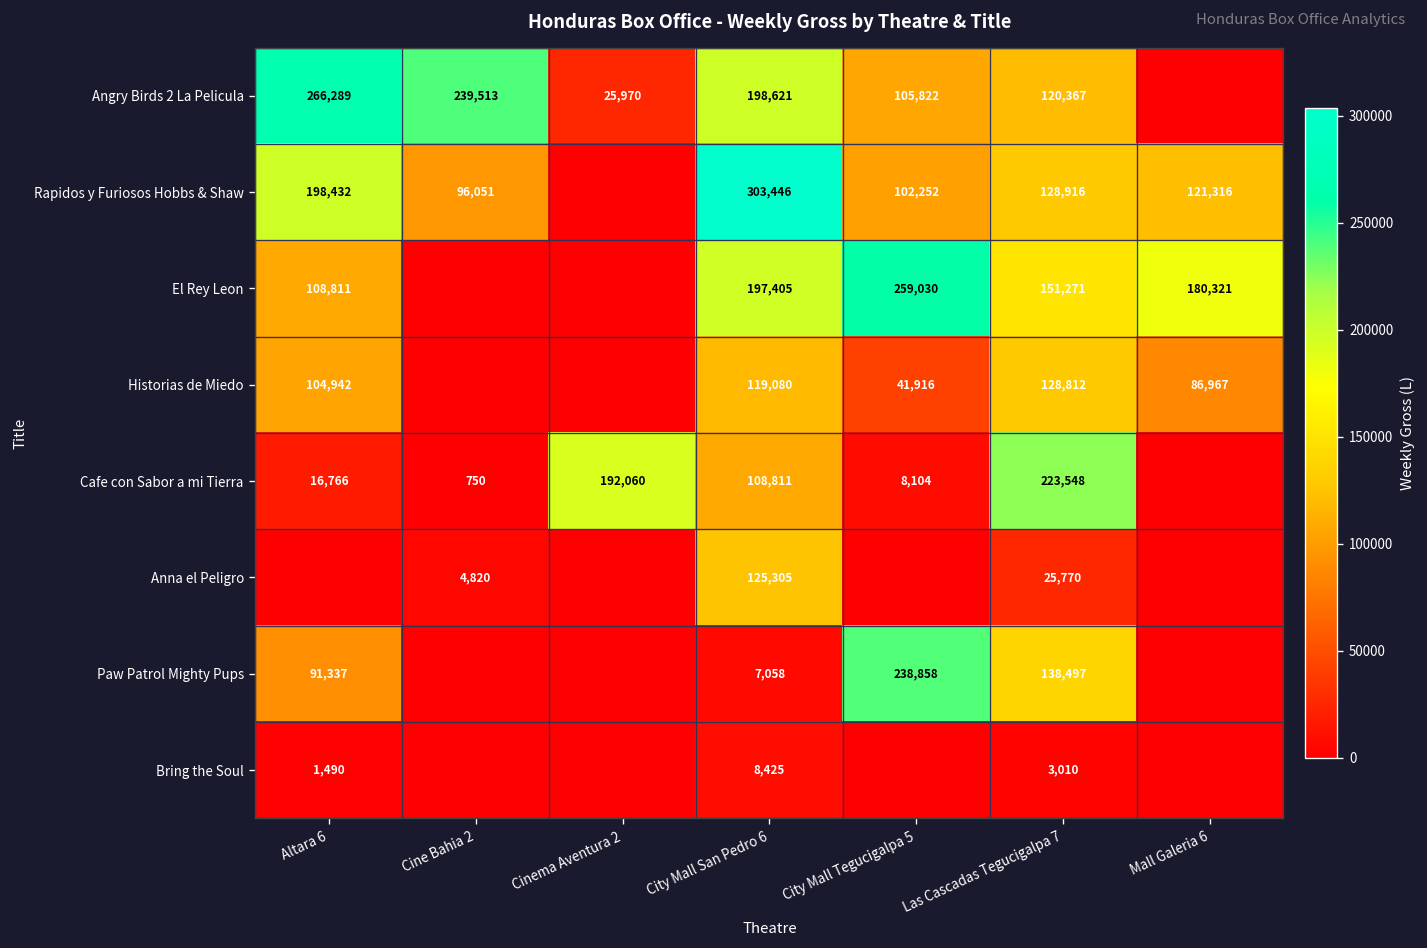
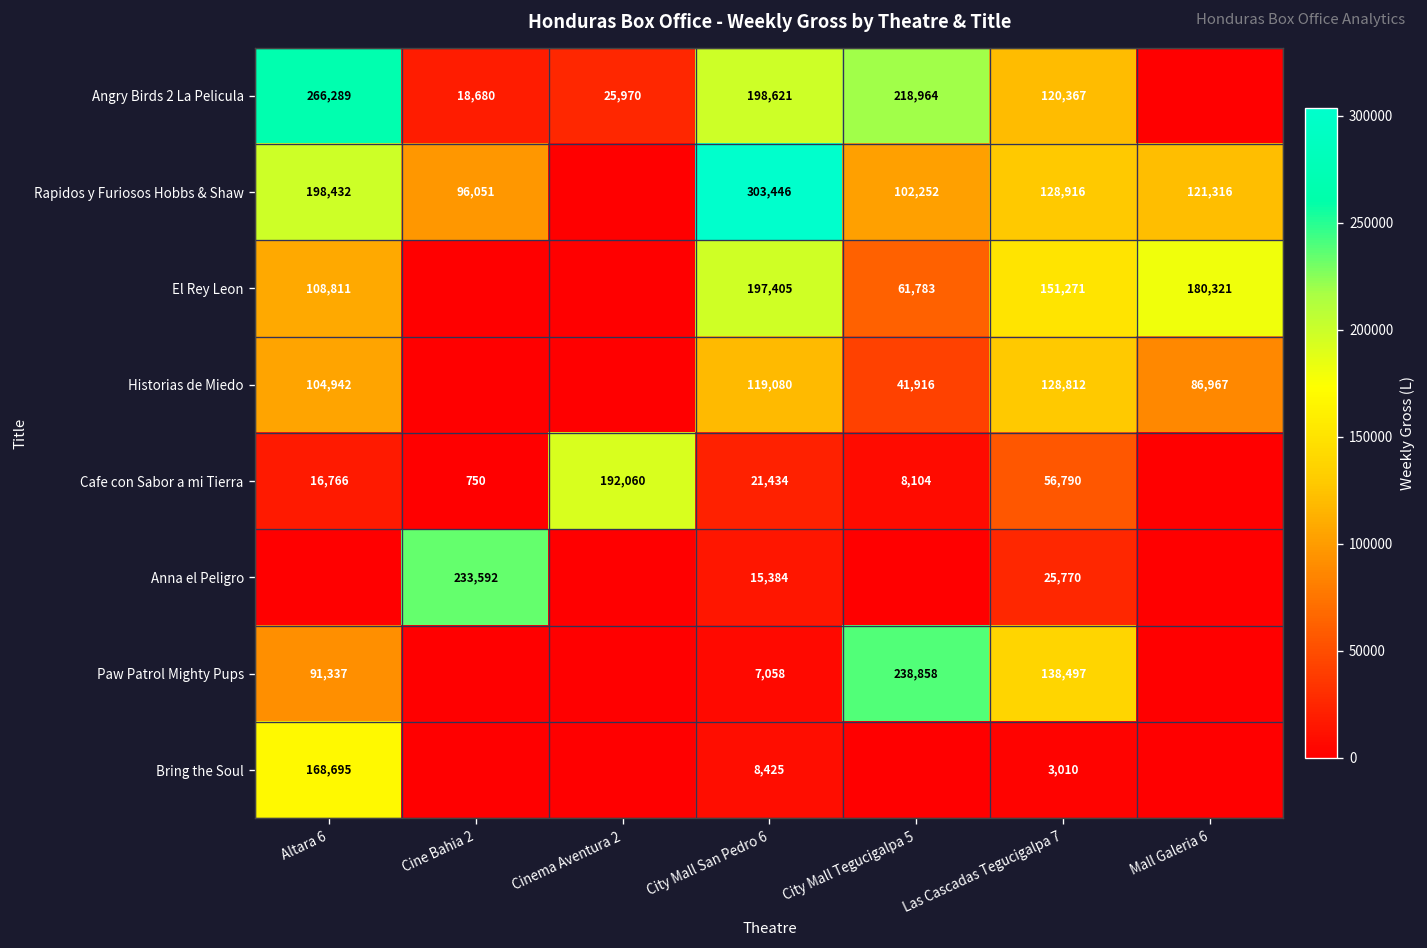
  {
    "Angry Birds 2 La Pelicula": {
      "Altara 6": "266,289",
-     "Cine Bahia 2": "239,513",
+     "Cine Bahia 2": "18,680",
      "Cinema Aventura 2": "25,970",
      "City Mall San Pedro 6": "198,621",
-     "City Mall Tegucigalpa 5": "105,822",
+     "City Mall Tegucigalpa 5": "218,964",
      "Las Cascadas Tegucigalpa 7": "120,367"
    },
    "Rapidos y Furiosos Hobbs & Shaw": {
      "Altara 6": "198,432",
      "Cine Bahia 2": "96,051",
      "City Mall San Pedro 6": "303,446",
      "City Mall Tegucigalpa 5": "102,252",
      "Las Cascadas Tegucigalpa 7": "128,916",
      "Mall Galeria 6": "121,316"
    },
    "El Rey Leon": {
      "Altara 6": "108,811",
      "City Mall San Pedro 6": "197,405",
-     "City Mall Tegucigalpa 5": "259,030",
+     "City Mall Tegucigalpa 5": "61,783",
      "Las Cascadas Tegucigalpa 7": "151,271",
      "Mall Galeria 6": "180,321"
    },
    "Historias de Miedo": {
      "Altara 6": "104,942",
      "City Mall San Pedro 6": "119,080",
      "City Mall Tegucigalpa 5": "41,916",
      "Las Cascadas Tegucigalpa 7": "128,812",
      "Mall Galeria 6": "86,967"
    },
    "Cafe con Sabor a mi Tierra": {
      "Altara 6": "16,766",
      "Cine Bahia 2": "750",
      "Cinema Aventura 2": "192,060",
-     "City Mall San Pedro 6": "108,811",
+     "City Mall San Pedro 6": "21,434",
      "City Mall Tegucigalpa 5": "8,104",
-     "Las Cascadas Tegucigalpa 7": "223,548"
+     "Las Cascadas Tegucigalpa 7": "56,790"
    },
    "Anna el Peligro": {
-     "Cine Bahia 2": "4,820",
-     "City Mall San Pedro 6": "125,305",
+     "Cine Bahia 2": "233,592",
+     "City Mall San Pedro 6": "15,384",
      "Las Cascadas Tegucigalpa 7": "25,770"
    },
    "Paw Patrol Mighty Pups": {
      "Altara 6": "91,337",
      "City Mall San Pedro 6": "7,058",
      "City Mall Tegucigalpa 5": "238,858",
      "Las Cascadas Tegucigalpa 7": "138,497"
    },
    "Bring the Soul": {
-     "Altara 6": "1,490",
+     "Altara 6": "168,695",
      "City Mall San Pedro 6": "8,425",
      "Las Cascadas Tegucigalpa 7": "3,010"
    }
  }
